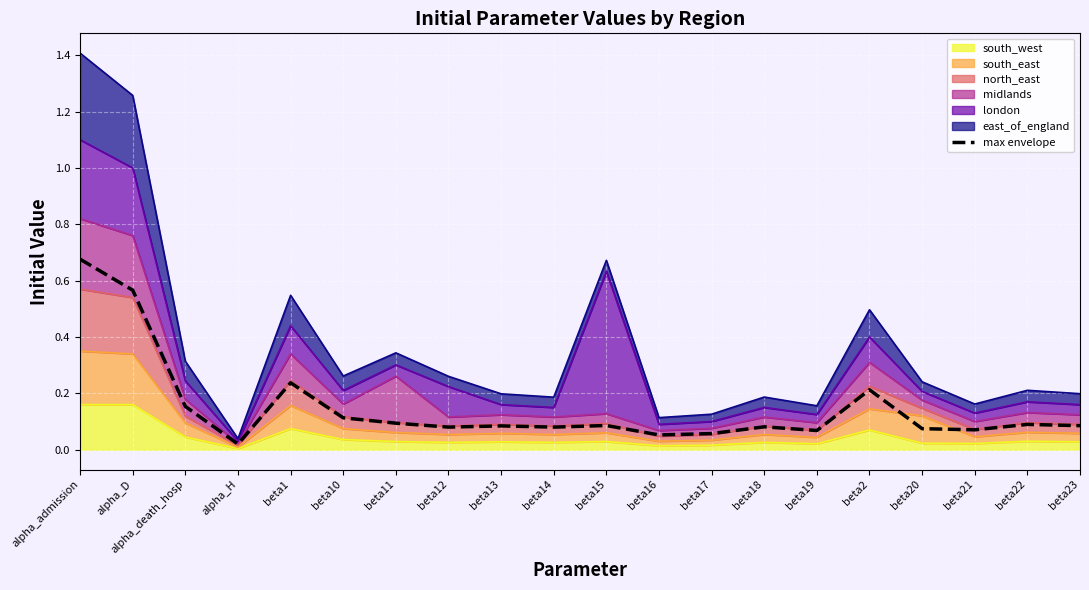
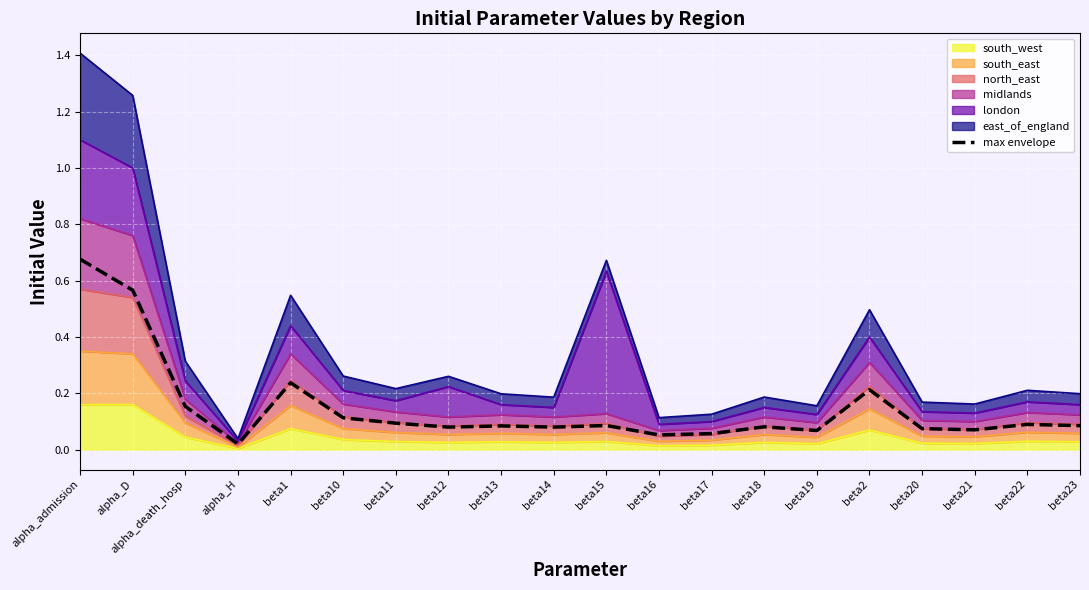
  {
    "south_west": {
      "alpha_admission": 0.16,
      "alpha_D": 0.16,
      "alpha_death_hosp": 0.05,
      "beta1": 0.08,
      "beta10": 0.04,
      "beta11": 0.03,
      "beta12": 0.03,
      "beta13": 0.03,
      "beta14": 0.03,
      "beta15": 0.03,
      "beta16": 0.01,
      "beta17": 0.02,
      "beta18": 0.03,
      "beta19": 0.02,
      "beta2": 0.07,
      "beta20": 0.02,
      "beta21": 0.02,
      "beta22": 0.03,
      "beta23": 0.03
    },
    "south_east": {
      "alpha_admission": 0.19,
      "alpha_D": 0.18,
      "alpha_death_hosp": 0.05,
      "beta1": 0.08,
      "beta10": 0.04,
      "beta11": 0.03,
      "beta12": 0.03,
      "beta13": 0.03,
      "beta14": 0.03,
      "beta15": 0.03,
      "beta16": 0.02,
      "beta17": 0.02,
      "beta18": 0.03,
      "beta19": 0.02,
      "beta2": 0.08,
-     "beta20": 0.10,
+     "beta20": 0.03,
      "beta21": 0.02,
      "beta22": 0.03,
      "beta23": 0.03
    },
    "north_east": {
      "alpha_admission": 0.22,
      "alpha_D": 0.20,
      "alpha_death_hosp": 0.02,
      "beta2": 0.08
    },
    "midlands": {
      "alpha_admission": 0.25,
      "alpha_D": 0.22,
      "alpha_death_hosp": 0.06,
      "beta1": 0.09,
      "beta10": 0.04,
-     "beta11": 0.17,
+     "beta11": 0.04,
      "beta12": 0.03,
      "beta13": 0.03,
      "beta14": 0.03,
      "beta15": 0.04,
      "beta16": 0.02,
      "beta17": 0.02,
      "beta18": 0.03,
      "beta19": 0.03,
      "beta2": 0.09,
      "beta20": 0.03,
      "beta21": 0.03,
      "beta22": 0.04,
      "beta23": 0.03
    },
    "london": {
      "alpha_admission": 0.28,
      "alpha_D": 0.24,
      "alpha_death_hosp": 0.07,
      "beta1": 0.10,
      "beta10": 0.05,
      "beta11": 0.04,
      "beta12": 0.11,
      "beta13": 0.04,
      "beta14": 0.03,
      "beta15": 0.51,
      "beta16": 0.02,
      "beta17": 0.02,
      "beta18": 0.03,
      "beta19": 0.03,
      "beta2": 0.09,
      "beta20": 0.03,
      "beta21": 0.03,
      "beta22": 0.04,
      "beta23": 0.04
    },
    "east_of_england": {
      "alpha_admission": 0.31,
      "alpha_D": 0.26,
      "alpha_death_hosp": 0.07,
      "alpha_H": 0.01,
      "beta1": 0.11,
      "beta10": 0.05,
      "beta11": 0.04,
      "beta12": 0.04,
      "beta13": 0.04,
      "beta14": 0.04,
      "beta15": 0.04,
      "beta16": 0.02,
      "beta17": 0.03,
      "beta18": 0.04,
      "beta19": 0.03,
      "beta2": 0.10,
      "beta20": 0.03,
      "beta21": 0.03,
      "beta22": 0.04,
      "beta23": 0.04
    },
    "max envelope": {
      "alpha_admission": 0.68,
      "alpha_D": 0.57,
      "alpha_death_hosp": 0.15,
      "beta2": 0.21
    }
  }
